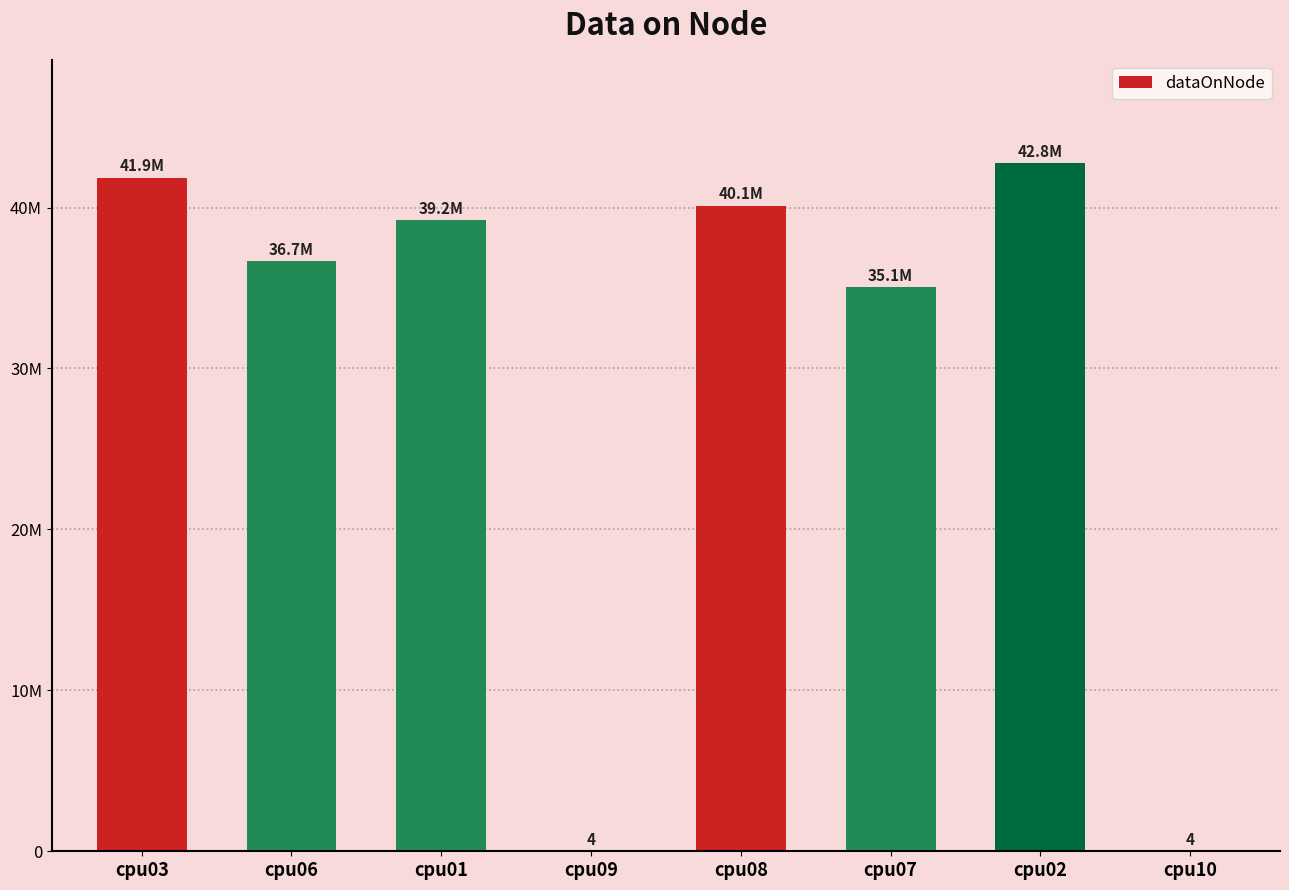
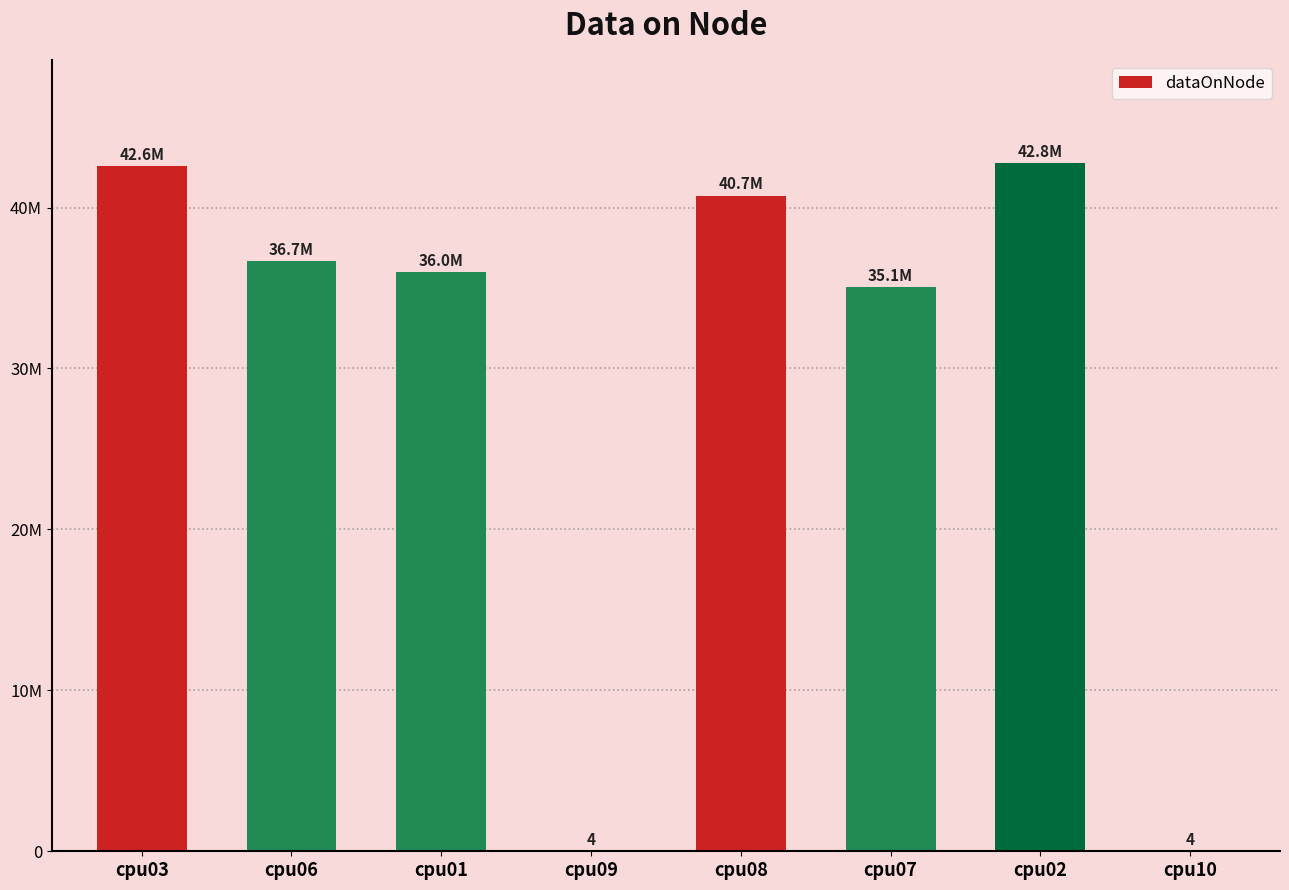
  {
-   "cpu03": "41.9M",
+   "cpu03": "42.6M",
    "cpu06": "36.7M",
-   "cpu01": "39.2M",
+   "cpu01": "36.0M",
    "cpu09": "4",
-   "cpu08": "40.1M",
+   "cpu08": "40.7M",
    "cpu07": "35.1M",
    "cpu02": "42.8M",
    "cpu10": "4"
  }
